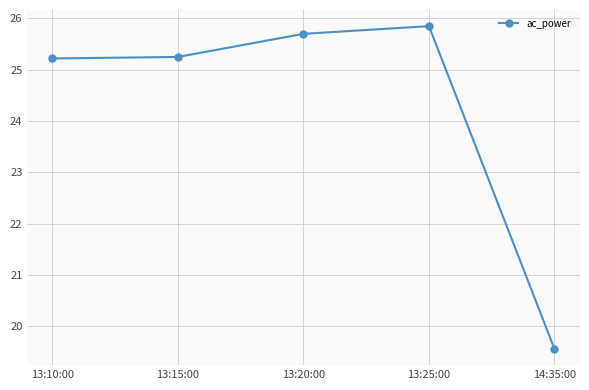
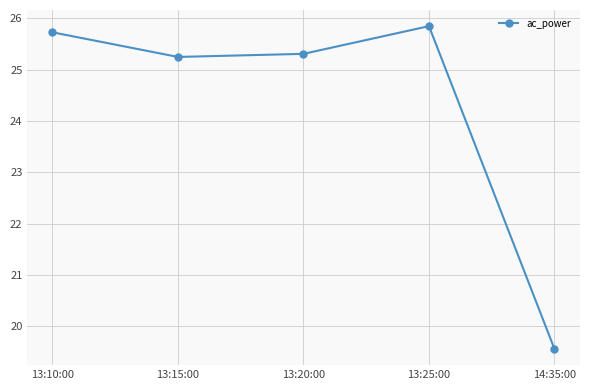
  {
-   "13:10:00": 25.2,
+   "13:10:00": 25.7,
    "13:15:00": 25.3,
-   "13:20:00": 25.7,
+   "13:20:00": 25.3,
    "13:25:00": 25.9,
    "14:35:00": 19.6
  }
